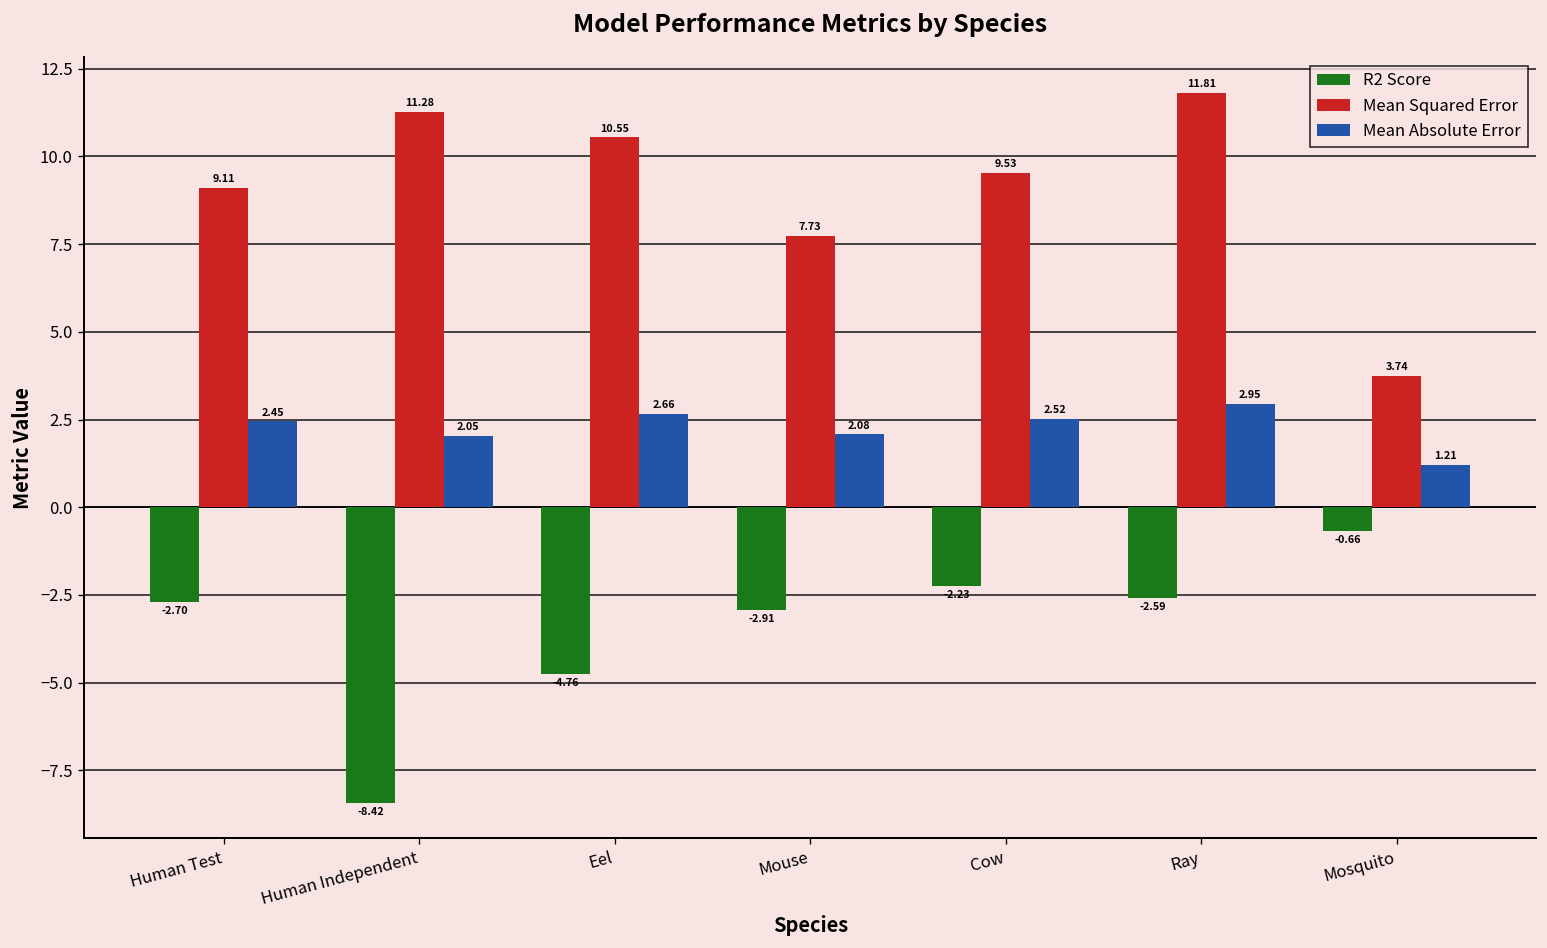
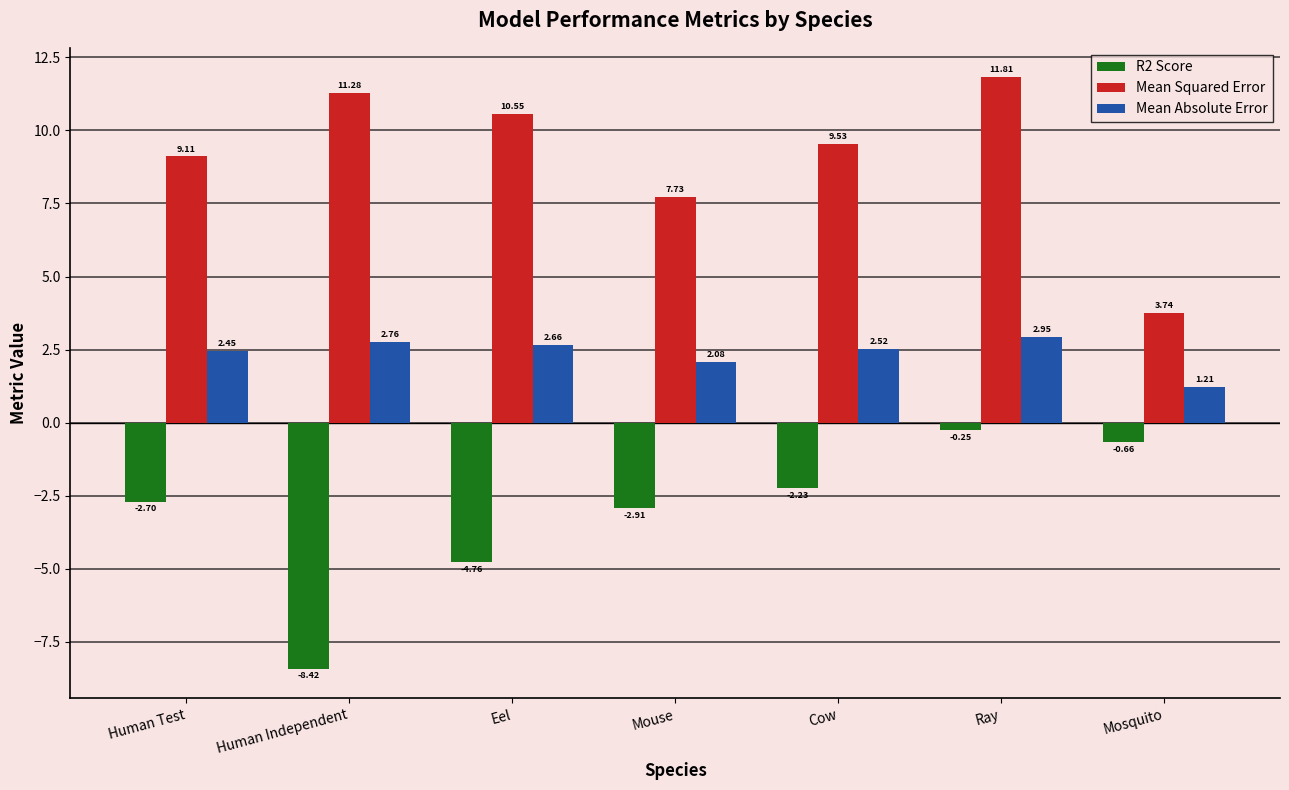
  {
    "R2 Score": {
      "Human Test": -2.70,
      "Human Independent": -8.42,
      "Eel": -4.76,
      "Mouse": -2.91,
      "Cow": -2.23,
-     "Ray": -2.59,
+     "Ray": -0.25,
      "Mosquito": -0.66
    },
    "Mean Squared Error": {
      "Human Test": 9.11,
      "Human Independent": 11.28,
      "Eel": 10.55,
      "Mouse": 7.73,
      "Cow": 9.53,
      "Ray": 11.81,
      "Mosquito": 3.74
    },
    "Mean Absolute Error": {
      "Human Test": 2.45,
-     "Human Independent": 2.05,
+     "Human Independent": 2.76,
      "Eel": 2.66,
      "Mouse": 2.08,
      "Cow": 2.52,
      "Ray": 2.95,
      "Mosquito": 1.21
    }
  }
